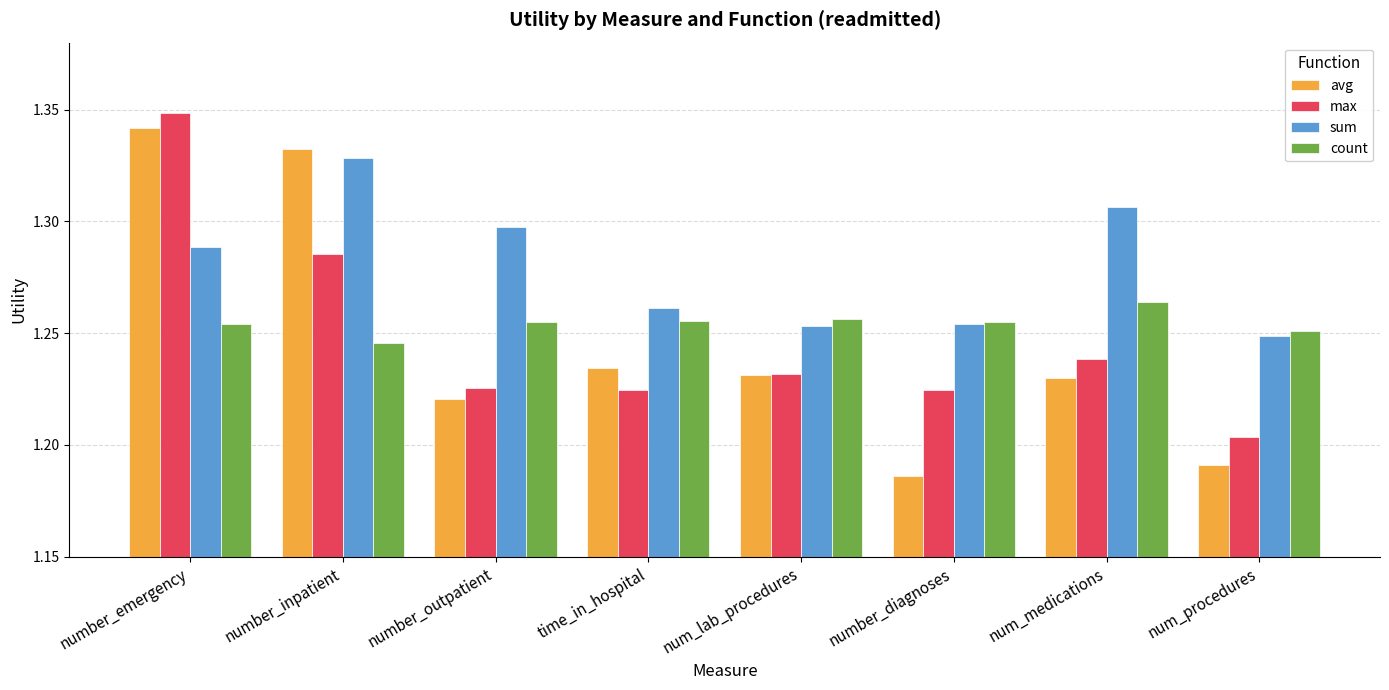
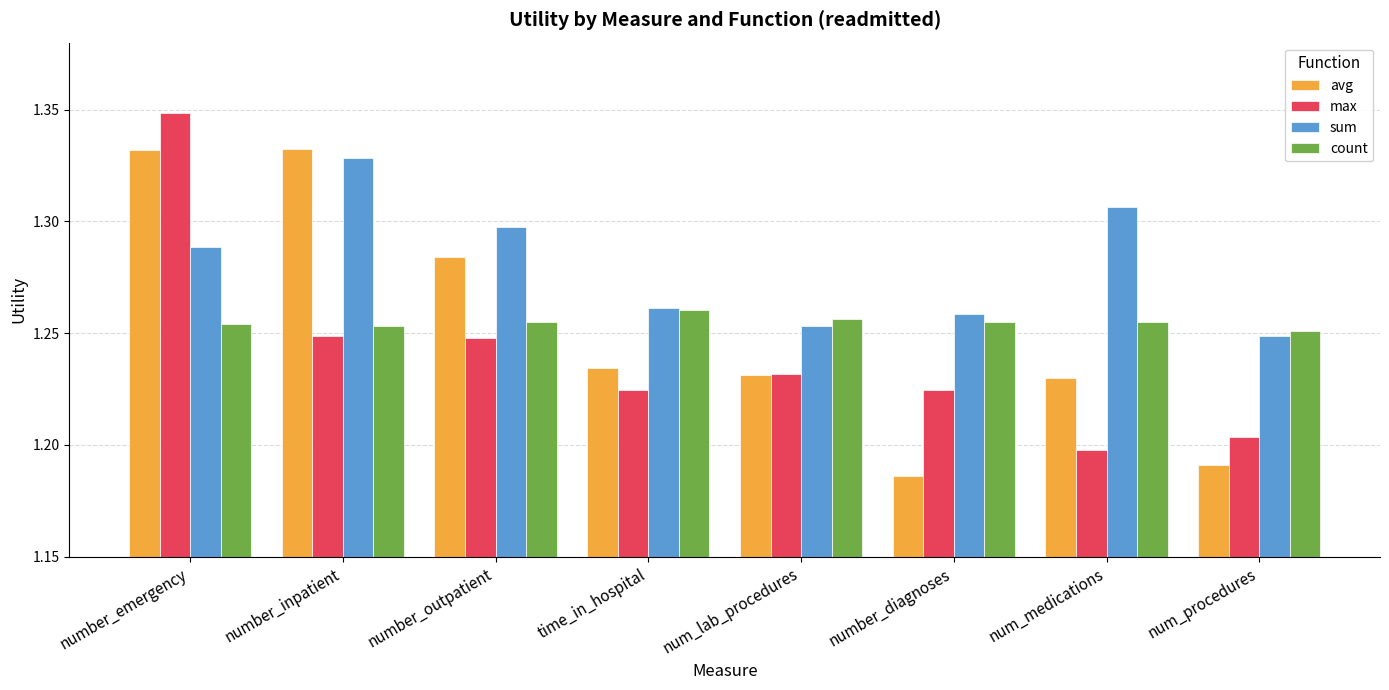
  {
    "avg": {
-     "number_emergency": 1.342,
+     "number_emergency": 1.332,
      "number_inpatient": 1.333,
-     "number_outpatient": 1.221,
+     "number_outpatient": 1.284,
      "time_in_hospital": 1.235,
      "num_lab_procedures": 1.231,
      "number_diagnoses": 1.186,
      "num_medications": 1.230,
      "num_procedures": 1.191
    },
    "max": {
      "number_emergency": 1.348,
-     "number_inpatient": 1.286,
-     "number_outpatient": 1.225,
+     "number_inpatient": 1.249,
+     "number_outpatient": 1.248,
      "time_in_hospital": 1.225,
      "num_lab_procedures": 1.232,
      "number_diagnoses": 1.225,
-     "num_medications": 1.238,
+     "num_medications": 1.198,
      "num_procedures": 1.204
    },
    "sum": {
      "number_emergency": 1.289,
      "number_inpatient": 1.328,
      "number_outpatient": 1.297,
      "time_in_hospital": 1.261,
      "num_lab_procedures": 1.253,
-     "number_diagnoses": 1.254,
+     "number_diagnoses": 1.259,
      "num_medications": 1.307,
      "num_procedures": 1.249
    },
    "count": {
      "number_emergency": 1.254,
-     "number_inpatient": 1.246,
+     "number_inpatient": 1.253,
      "number_outpatient": 1.255,
-     "time_in_hospital": 1.255,
+     "time_in_hospital": 1.260,
      "num_lab_procedures": 1.256,
      "number_diagnoses": 1.255,
-     "num_medications": 1.264,
+     "num_medications": 1.255,
      "num_procedures": 1.251
    }
  }
